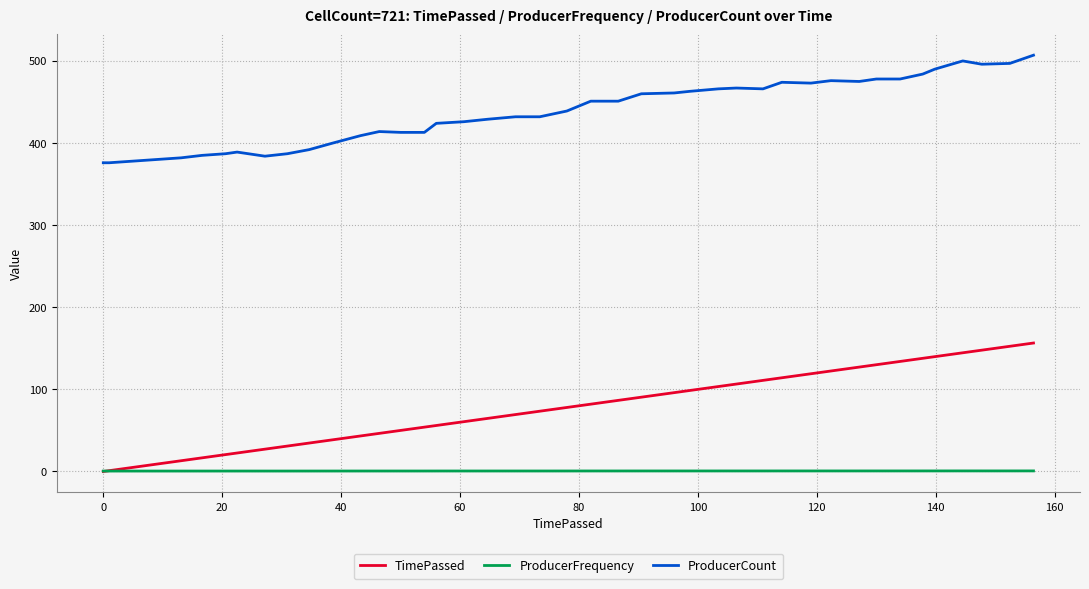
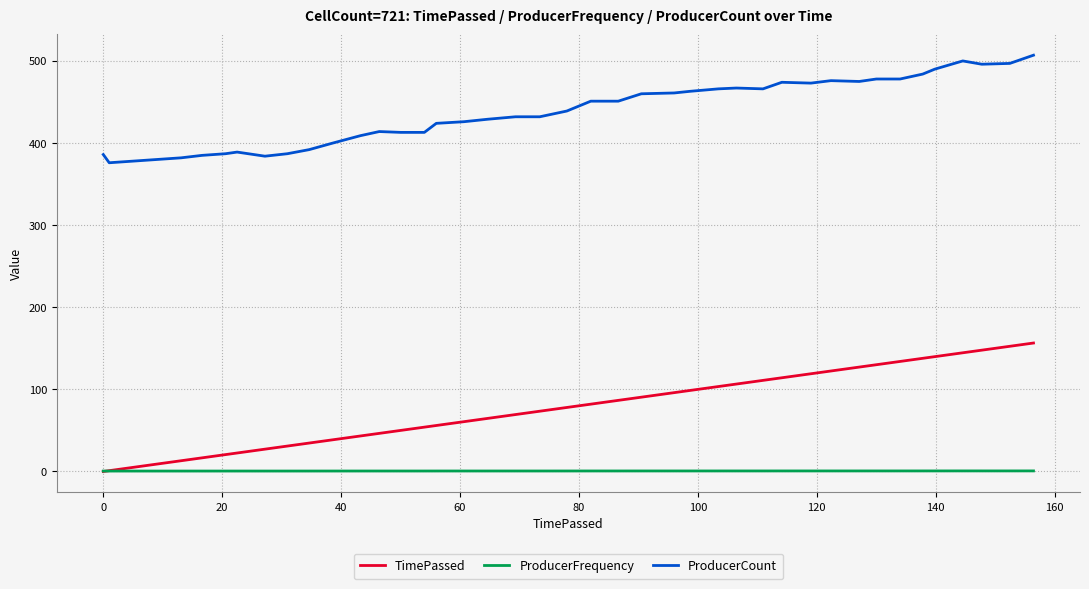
  {
    "ProducerCount": {
-     "0": 380
+     "0": 390
    }
  }
